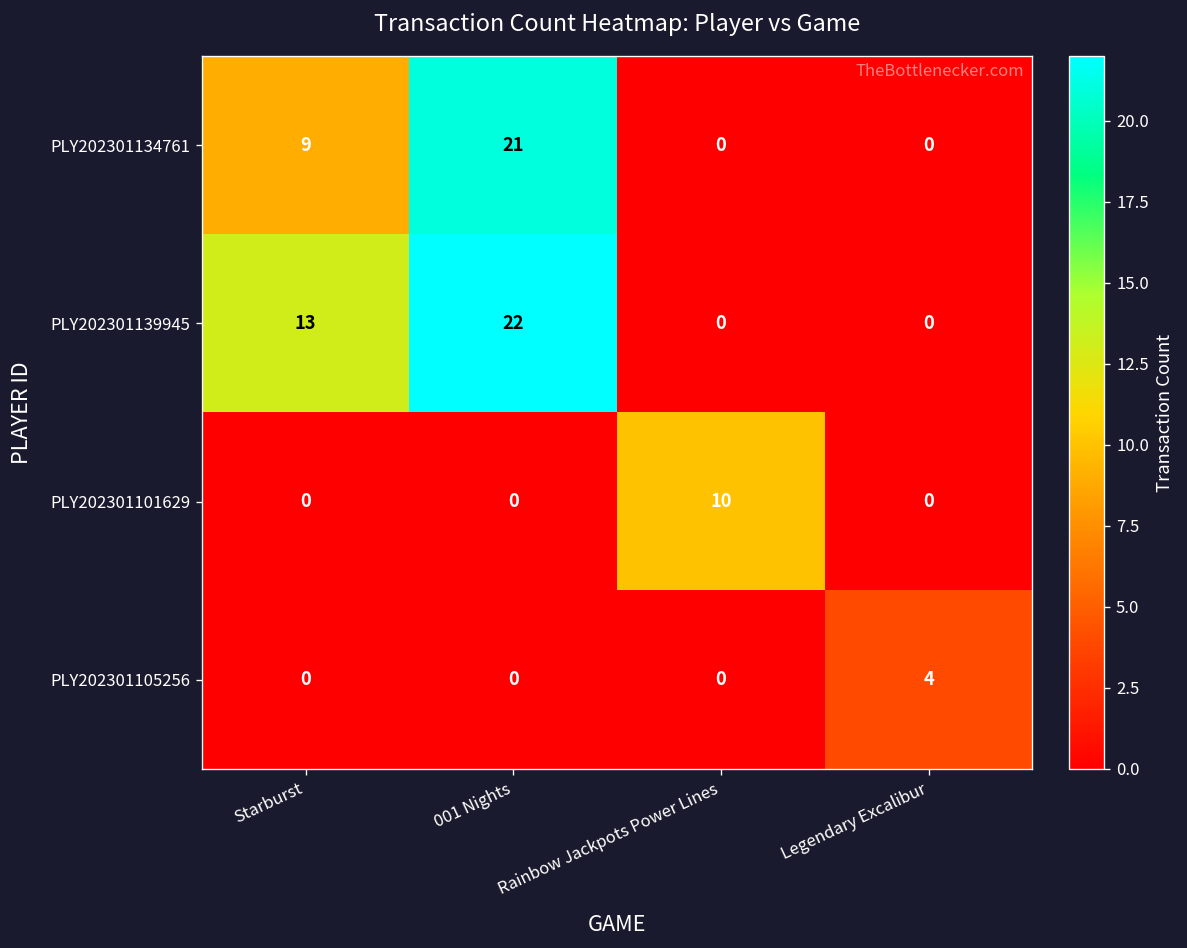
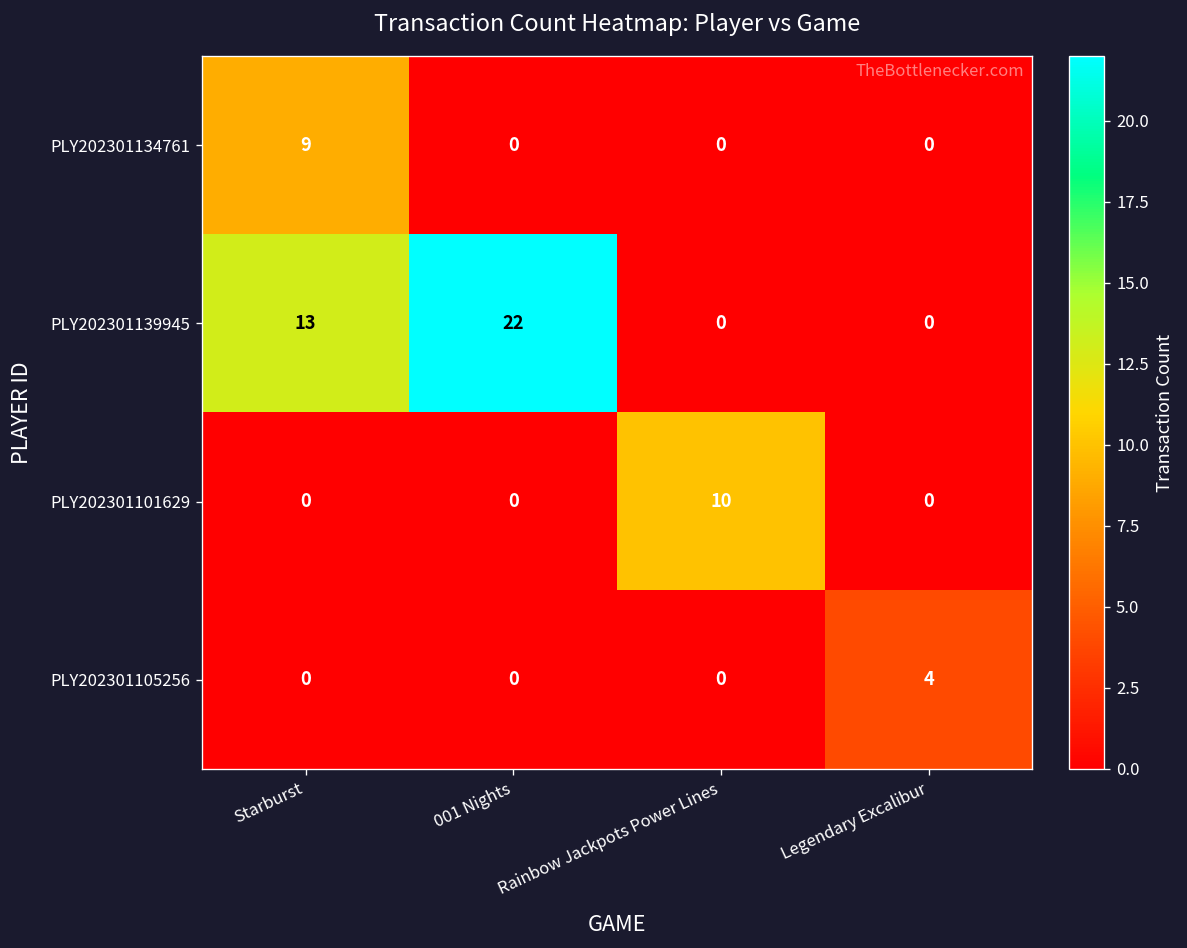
  {
    "PLY202301134761": {
      "Starburst": 9,
-     "001 Nights": 21,
+     "001 Nights": 0,
      "Rainbow Jackpots Power Lines": 0
    },
    "PLY202301139945": {
      "Starburst": 13,
      "001 Nights": 22,
      "Rainbow Jackpots Power Lines": 0,
      "Legendary Excalibur": 0
    },
    "PLY202301101629": {
      "Starburst": 0,
      "001 Nights": 0,
      "Rainbow Jackpots Power Lines": 10,
      "Legendary Excalibur": 0
    },
    "PLY202301105256": {
      "Starburst": 0,
      "001 Nights": 0,
      "Rainbow Jackpots Power Lines": 0,
      "Legendary Excalibur": 4
    }
  }
